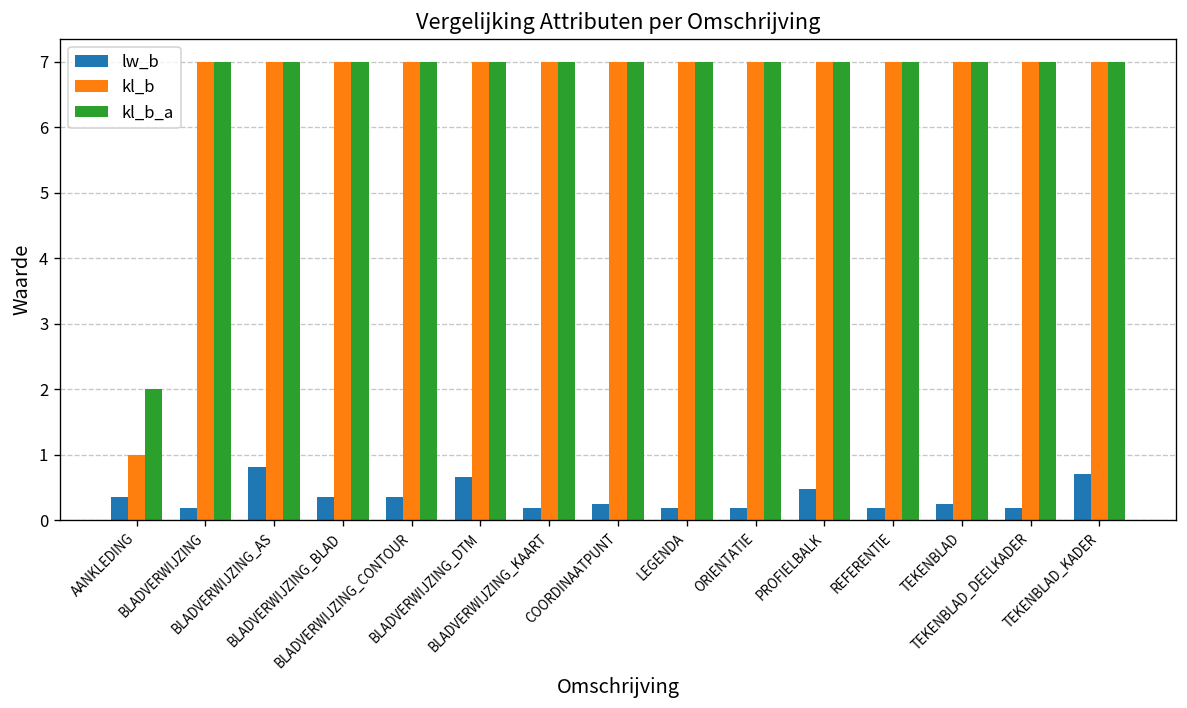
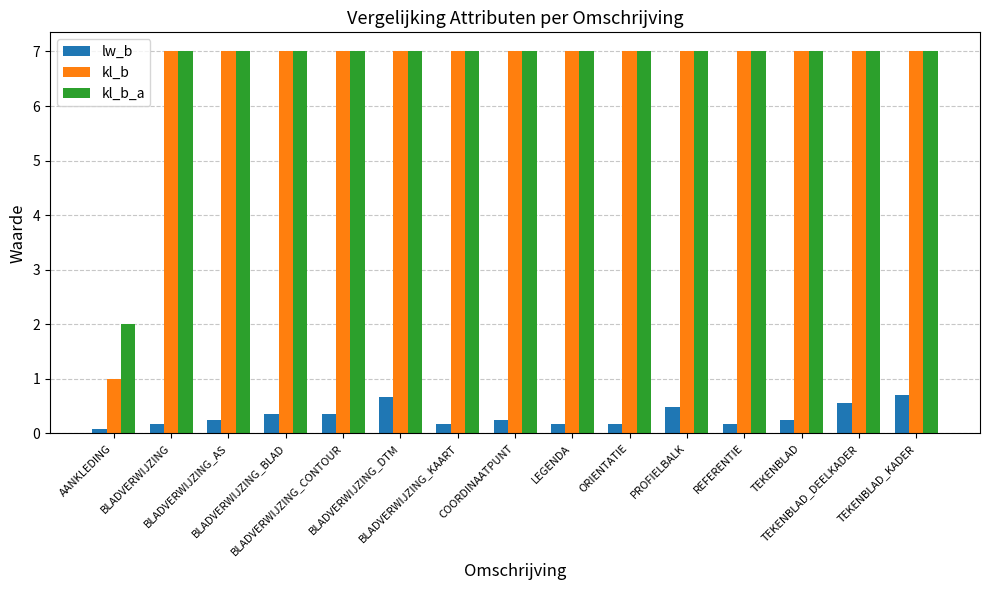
  {
    "lw_b": {
-     "AANKLEDING": 0.4,
+     "AANKLEDING": 0.1,
      "BLADVERWIJZING": 0.2,
-     "BLADVERWIJZING_AS": 0.8,
+     "BLADVERWIJZING_AS": 0.3,
      "BLADVERWIJZING_BLAD": 0.4,
      "BLADVERWIJZING_CONTOUR": 0.4,
      "BLADVERWIJZING_DTM": 0.7,
      "BLADVERWIJZING_KAART": 0.2,
      "COORDINAATPUNT": 0.3,
      "LEGENDA": 0.2,
      "ORIENTATIE": 0.2,
      "PROFIELBALK": 0.5,
      "REFERENTIE": 0.2,
      "TEKENBLAD": 0.3,
-     "TEKENBLAD_DEELKADER": 0.2,
+     "TEKENBLAD_DEELKADER": 0.6,
      "TEKENBLAD_KADER": 0.7
    },
    "kl_b": {
      "AANKLEDING": 1.0,
      "BLADVERWIJZING": 7.0,
      "BLADVERWIJZING_AS": 7.0,
      "BLADVERWIJZING_BLAD": 7.0,
      "BLADVERWIJZING_CONTOUR": 7.0,
      "BLADVERWIJZING_DTM": 7.0,
      "BLADVERWIJZING_KAART": 7.0,
      "COORDINAATPUNT": 7.0,
      "LEGENDA": 7.0,
      "ORIENTATIE": 7.0,
      "PROFIELBALK": 7.0,
      "REFERENTIE": 7.0,
      "TEKENBLAD": 7.0,
      "TEKENBLAD_DEELKADER": 7.0,
      "TEKENBLAD_KADER": 7.0
    },
    "kl_b_a": {
      "AANKLEDING": 2.0,
      "BLADVERWIJZING": 7.0,
      "BLADVERWIJZING_AS": 7.0,
      "BLADVERWIJZING_BLAD": 7.0,
      "BLADVERWIJZING_CONTOUR": 7.0,
      "BLADVERWIJZING_DTM": 7.0,
      "BLADVERWIJZING_KAART": 7.0,
      "COORDINAATPUNT": 7.0,
      "LEGENDA": 7.0,
      "ORIENTATIE": 7.0,
      "PROFIELBALK": 7.0,
      "REFERENTIE": 7.0,
      "TEKENBLAD": 7.0,
      "TEKENBLAD_DEELKADER": 7.0,
      "TEKENBLAD_KADER": 7.0
    }
  }
